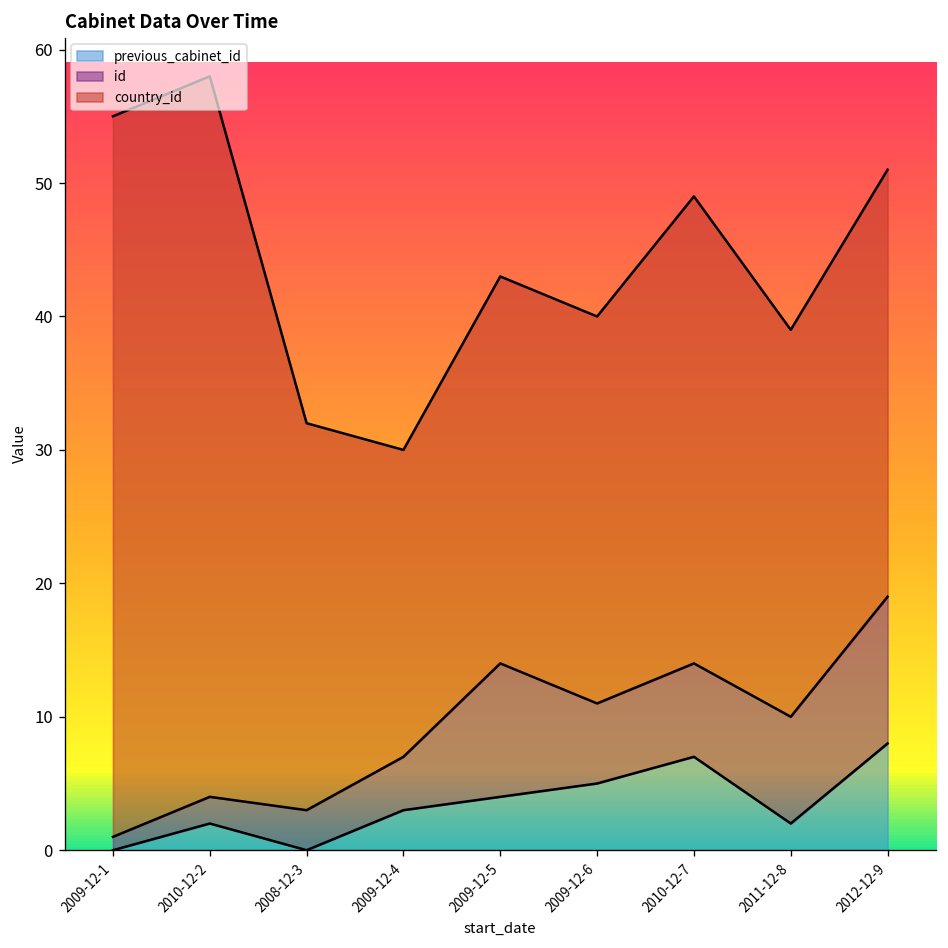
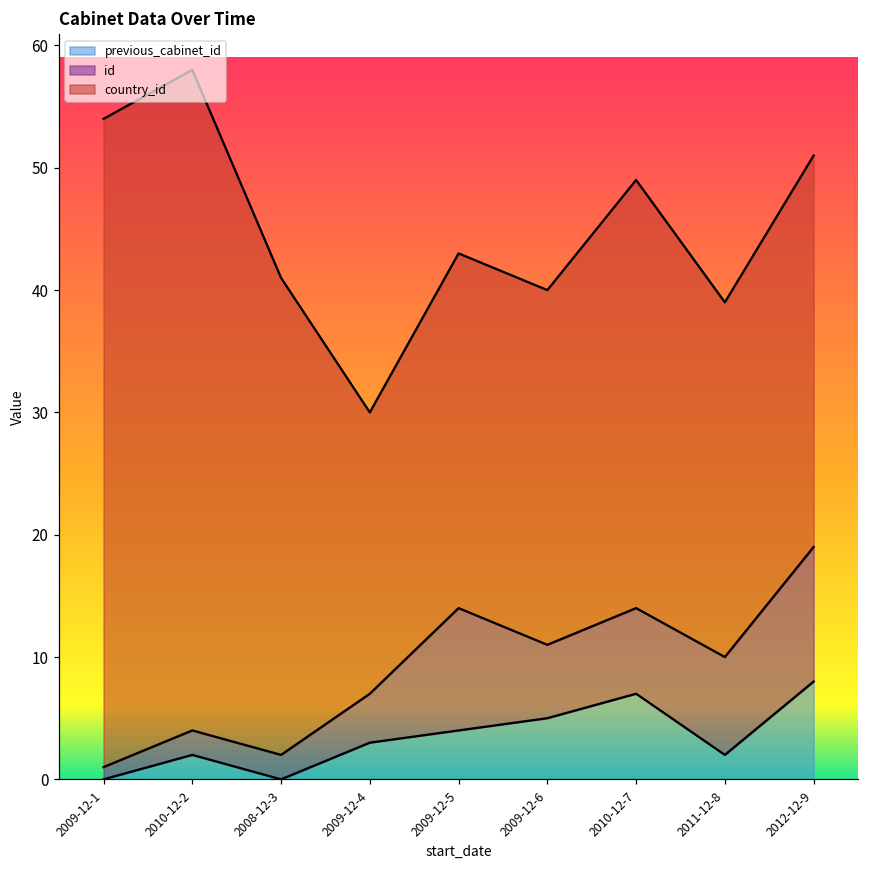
  {
    "previous_cabinet_id": {
      "2009-12-1": 0,
      "2010-12-2": 2,
      "2008-12-3": 0,
      "2009-12-4": 3,
      "2009-12-5": 4,
      "2009-12-6": 5,
      "2010-12-7": 7,
      "2011-12-8": 2,
      "2012-12-9": 8
    },
    "id": {
      "2009-12-1": 1,
      "2010-12-2": 2,
-     "2008-12-3": 3,
+     "2008-12-3": 2,
      "2009-12-4": 4,
      "2009-12-5": 10,
      "2009-12-6": 6,
      "2010-12-7": 7,
      "2011-12-8": 8,
      "2012-12-9": 11
    },
    "country_id": {
-     "2009-12-1": 54,
-     "2008-12-3": 29,
+     "2009-12-1": 53,
+     "2008-12-3": 39,
      "2009-12-4": 23,
      "2009-12-5": 29,
      "2009-12-6": 29,
      "2010-12-7": 35,
      "2011-12-8": 29,
      "2012-12-9": 32
    }
  }
